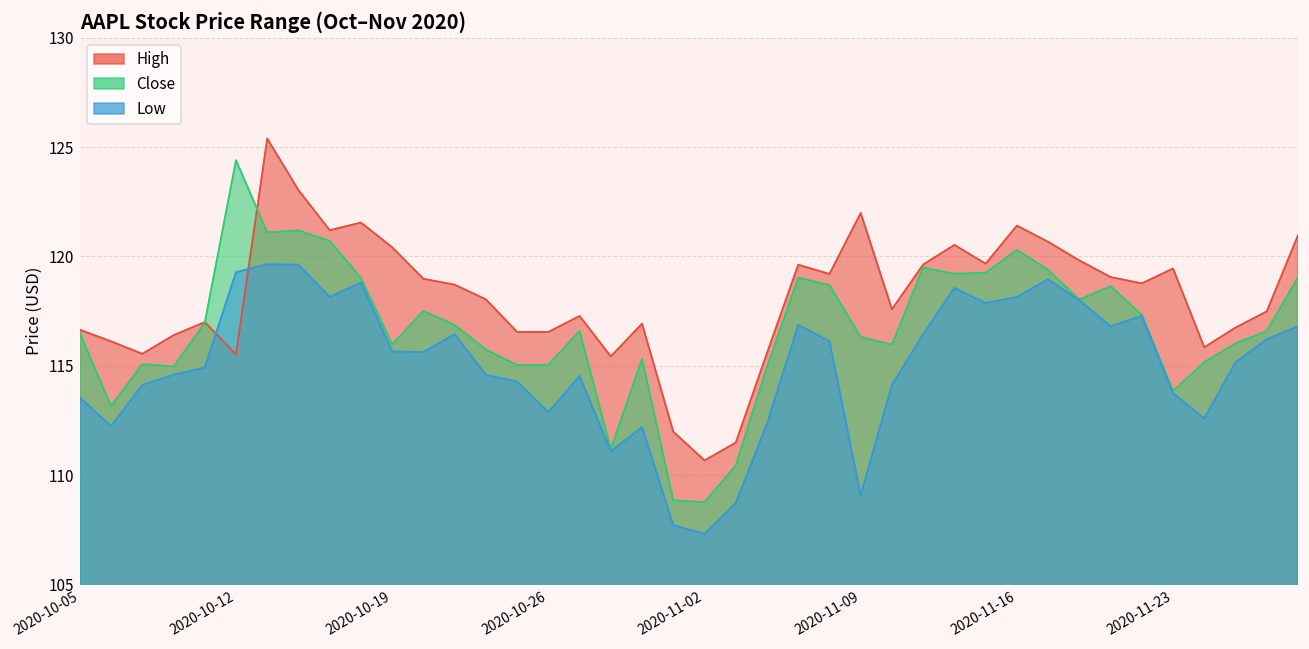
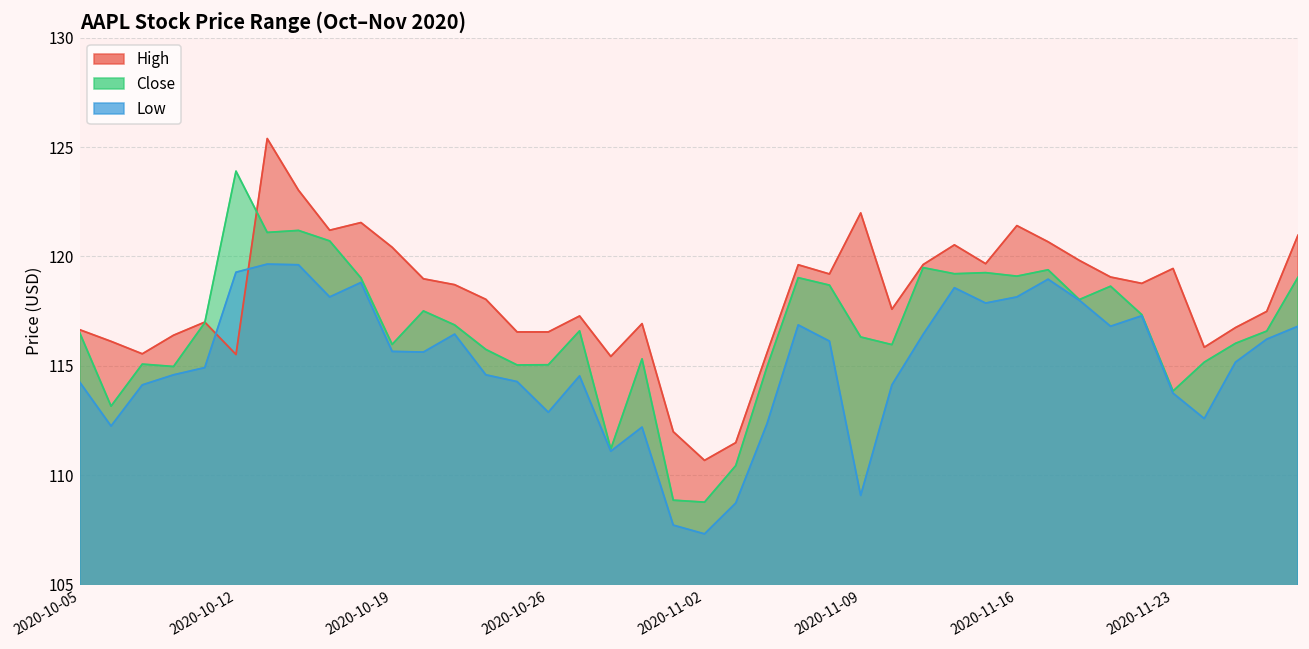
  {
    "High": {
      "2020-10-05": 116.7,
      "2020-10-12": 115.5,
      "2020-10-19": 120.4,
      "2020-10-26": 116.6,
      "2020-11-02": 110.7,
      "2020-11-09": 122.0,
      "2020-11-16": 121.4,
      "2020-11-23": 119.5
    },
    "Close": {
      "2020-10-05": 116.5,
-     "2020-10-12": 124.4,
+     "2020-10-12": 123.9,
      "2020-10-19": 116.0,
      "2020-10-26": 115.1,
      "2020-11-02": 108.8,
      "2020-11-09": 116.3,
-     "2020-11-16": 120.3
+     "2020-11-16": 119.1
    },
    "Low": {
-     "2020-10-05": 113.6,
+     "2020-10-05": 114.3,
      "2020-10-12": 119.3,
      "2020-10-19": 115.7,
      "2020-10-26": 112.9,
      "2020-11-02": 107.3,
      "2020-11-09": 109.1,
      "2020-11-16": 118.2
    }
  }
